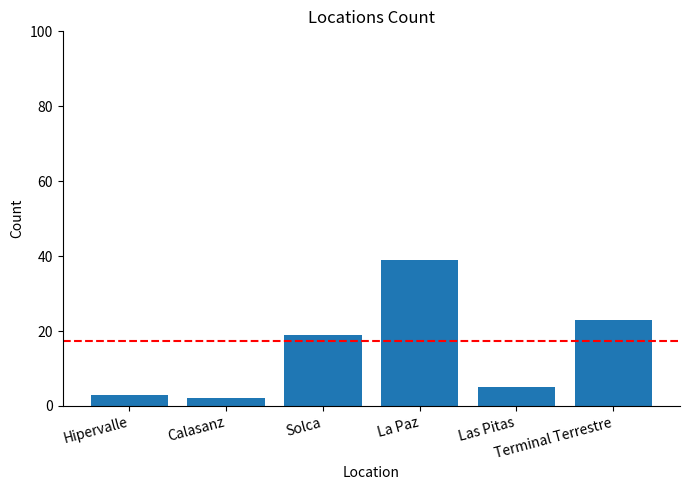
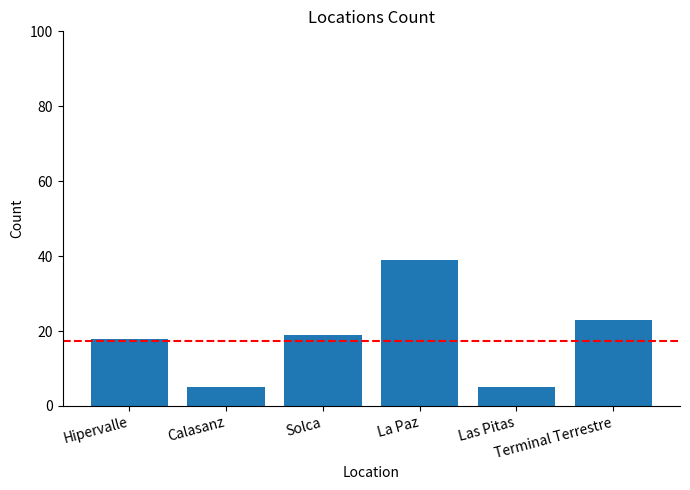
  {
-   "Hipervalle": 3,
-   "Calasanz": 2,
+   "Hipervalle": 18,
+   "Calasanz": 5,
    "Solca": 19,
    "La Paz": 39,
    "Las Pitas": 5,
    "Terminal Terrestre": 23
  }
